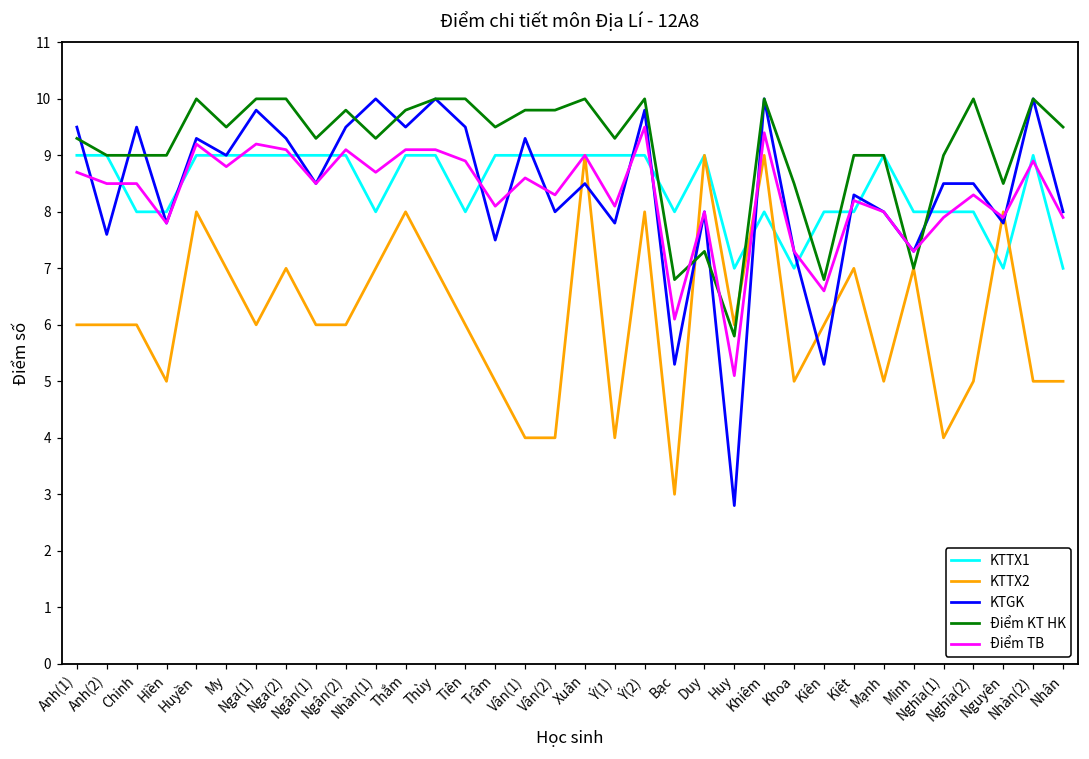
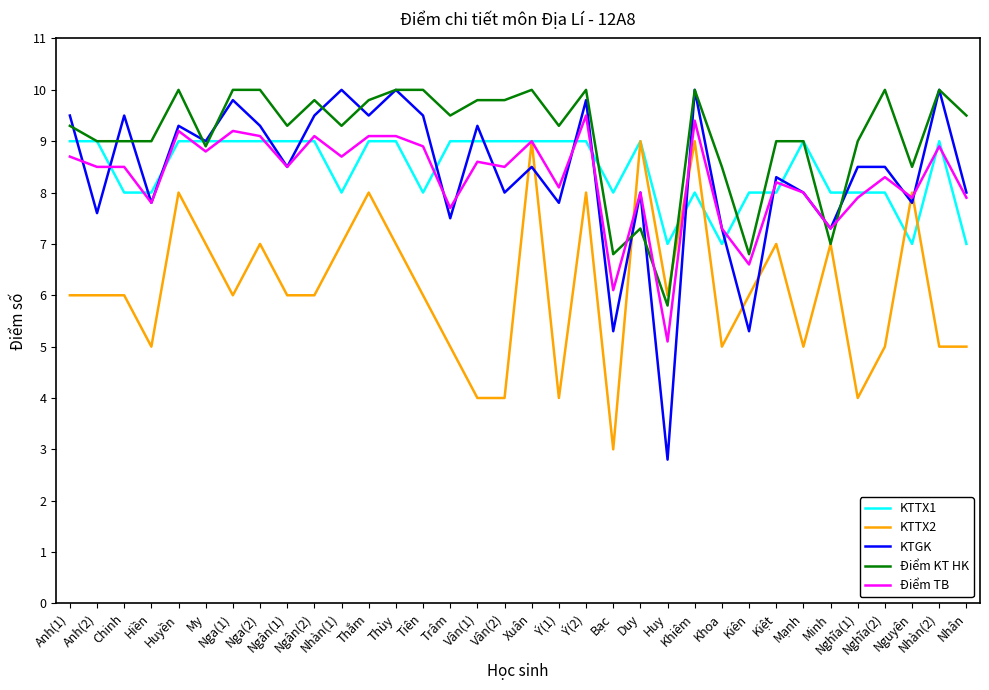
  {
    "KTTX1": {
      "Anh(1)": 9.0,
      "Chinh": 8.0,
      "Hiền": 8.0,
      "Huyền": 9.0,
      "Nga(1)": 9.0,
      "Nga(2)": 9.0,
      "Ngân(1)": 9.0,
      "Ngân(2)": 9.0,
      "Nhàn(1)": 8.0,
      "Thắm": 9.0,
      "Thùy": 9.0,
      "Tiên": 8.0,
      "Trâm": 9.0,
      "Vân(1)": 9.0,
      "Vân(2)": 9.0,
      "Ý(1)": 9.0,
      "Ý(2)": 9.0,
      "Bạc": 8.0,
      "Huy": 7.0,
      "Khiêm": 8.0,
      "Khoa": 7.0,
      "Kiên": 8.0,
      "Kiệt": 8.0,
      "Minh": 8.0,
      "Nghĩa(1)": 8.0,
      "Nghĩa(2)": 8.0,
      "Nguyên": 7.0,
      "Nhàn(2)": 9.0,
      "Nhân": 7.0
    },
    "KTTX2": {
      "Anh(1)": 6.0,
      "Anh(2)": 6.0,
      "Chinh": 6.0,
      "Hiền": 5.0,
      "Huyền": 8.0,
      "My": 7.0,
      "Nga(1)": 6.0,
      "Nga(2)": 7.0,
      "Ngân(1)": 6.0,
      "Ngân(2)": 6.0,
      "Nhàn(1)": 7.0,
      "Thắm": 8.0,
      "Thùy": 7.0,
      "Tiên": 6.0,
      "Trâm": 5.0,
      "Vân(1)": 4.0,
      "Vân(2)": 4.0,
      "Ý(1)": 4.0,
      "Ý(2)": 8.0,
      "Bạc": 3.0,
      "Huy": 6.0,
      "Khiêm": 9.0,
      "Khoa": 5.0,
      "Kiên": 6.0,
      "Kiệt": 7.0,
      "Mạnh": 5.0,
      "Nghĩa(1)": 4.0,
      "Nghĩa(2)": 5.0,
      "Nguyên": 8.0,
      "Nhàn(2)": 5.0,
      "Nhân": 5.0
    },
    "KTGK": {
      "Anh(1)": 9.5,
      "Anh(2)": 7.6,
      "Chinh": 9.5,
      "Huyền": 9.3,
      "Nga(1)": 9.8,
      "Nga(2)": 9.3,
      "Ngân(2)": 9.5,
      "Nhàn(1)": 10.0,
      "Thắm": 9.5,
      "Tiên": 9.5,
      "Trâm": 7.5,
      "Vân(1)": 9.3,
      "Vân(2)": 8.0,
      "Xuân": 8.5,
      "Ý(1)": 7.8,
      "Ý(2)": 9.8,
      "Bạc": 5.3,
      "Huy": 2.8,
      "Kiên": 5.3,
      "Kiệt": 8.3,
      "Nghĩa(1)": 8.5,
      "Nghĩa(2)": 8.5,
      "Nguyên": 7.8,
      "Nhân": 8.0
    },
    "Điểm KT HK": {
      "Anh(1)": 9.3,
      "Chinh": 9.0,
      "Hiền": 9.0,
      "Huyền": 10.0,
-     "My": 9.5,
+     "My": 8.9,
      "Nga(1)": 10.0,
      "Nga(2)": 10.0,
      "Ngân(1)": 9.3,
      "Ngân(2)": 9.8,
      "Nhàn(1)": 9.3,
      "Thắm": 9.8,
      "Tiên": 10.0,
      "Trâm": 9.5,
      "Vân(1)": 9.8,
      "Vân(2)": 9.8,
      "Xuân": 10.0,
      "Ý(1)": 9.3,
      "Ý(2)": 10.0,
      "Bạc": 6.8,
      "Duy": 7.3,
      "Huy": 5.8,
      "Khoa": 8.5,
      "Kiên": 6.8,
      "Kiệt": 9.0,
      "Nghĩa(1)": 9.0,
      "Nghĩa(2)": 10.0,
      "Nguyên": 8.5,
      "Nhân": 9.5
    },
    "Điểm TB": {
      "Anh(1)": 8.7,
      "Anh(2)": 8.5,
      "Chinh": 8.5,
      "Huyền": 9.2,
      "My": 8.8,
      "Nga(1)": 9.2,
      "Nga(2)": 9.1,
      "Ngân(2)": 9.1,
      "Nhàn(1)": 8.7,
      "Thắm": 9.1,
      "Thùy": 9.1,
      "Tiên": 8.9,
-     "Trâm": 8.1,
+     "Trâm": 7.7,
      "Vân(1)": 8.6,
-     "Vân(2)": 8.3,
+     "Vân(2)": 8.5,
      "Ý(1)": 8.1,
      "Ý(2)": 9.5,
      "Bạc": 6.1,
      "Huy": 5.1,
      "Khiêm": 9.4,
      "Kiên": 6.6,
      "Kiệt": 8.2,
      "Nghĩa(1)": 7.9,
      "Nghĩa(2)": 8.3,
      "Nguyên": 7.9,
      "Nhàn(2)": 8.9,
      "Nhân": 7.9
    }
  }
